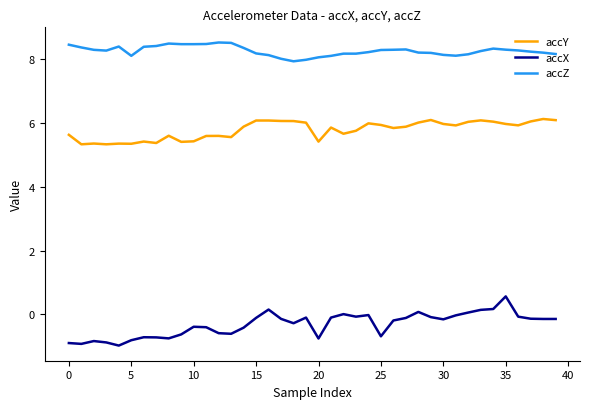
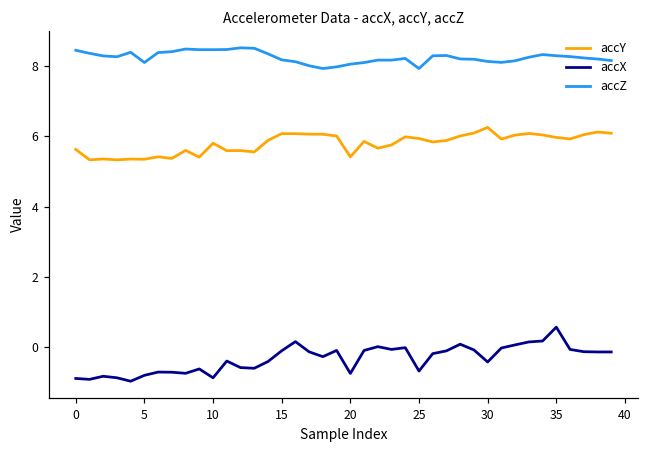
  {
    "accY": {
      "0": 5.6,
      "5": 5.3,
-     "10": 5.4,
+     "10": 5.8,
      "15": 6.1,
      "20": 5.4,
      "25": 5.9,
-     "30": 6.0,
+     "30": 6.3,
      "35": 6.0
    },
    "accX": {
      "0": -0.9,
      "5": -0.8,
-     "10": -0.4,
+     "10": -0.9,
      "15": -0.1,
      "20": -0.8,
      "25": -0.7,
-     "30": -0.2,
+     "30": -0.4,
      "35": 0.6
    },
    "accZ": {
      "0": 8.4,
      "5": 8.1,
      "10": 8.5,
      "15": 8.2,
      "20": 8.1,
-     "25": 8.3,
+     "25": 7.9,
      "30": 8.1,
      "35": 8.3
    }
  }
